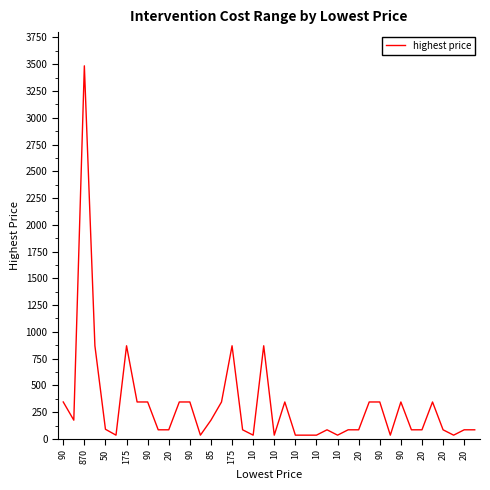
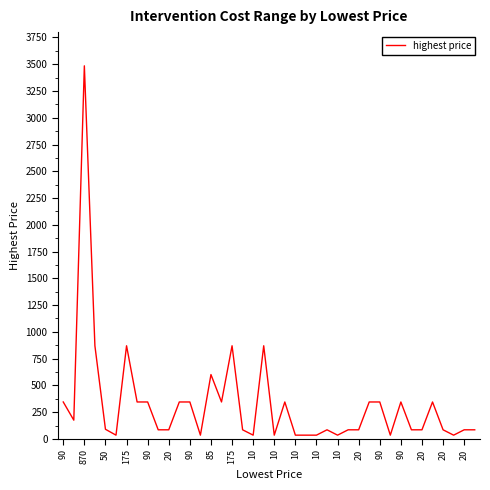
  {
    "870": 3490,
    "50": 90,
-   "85": 180
+   "85": 600
  }
